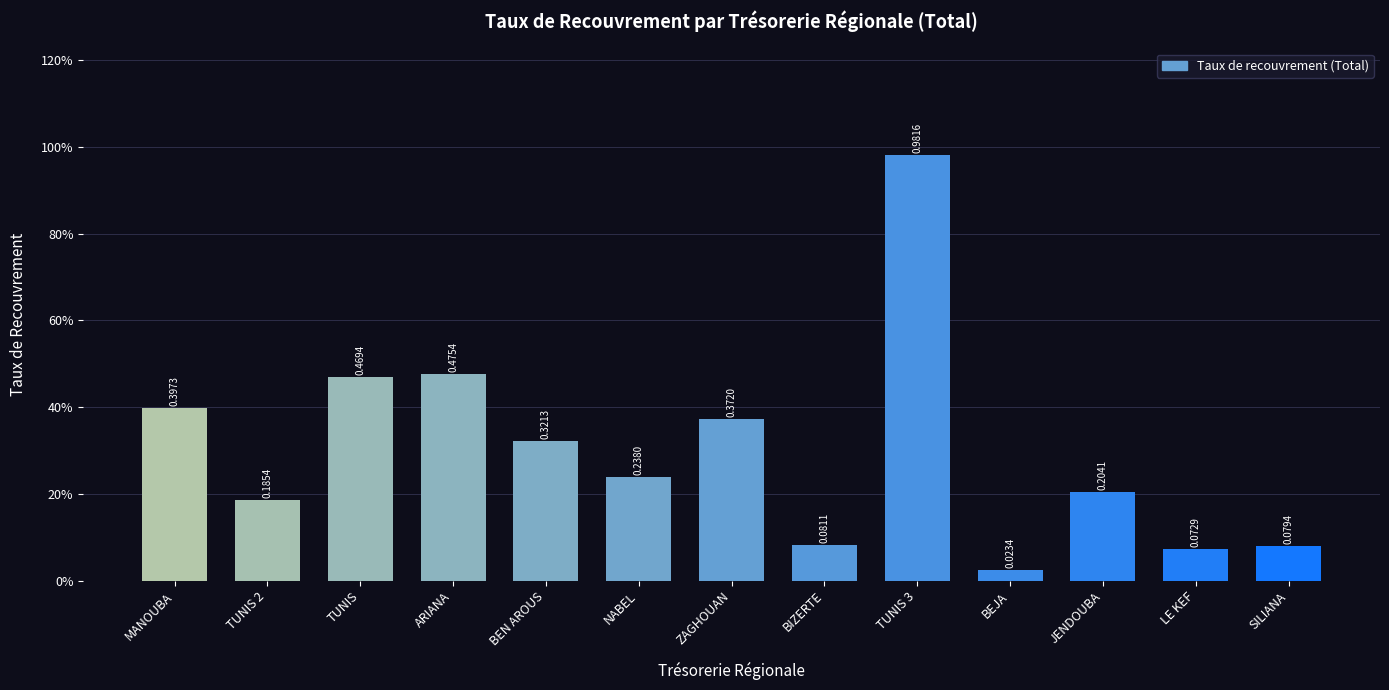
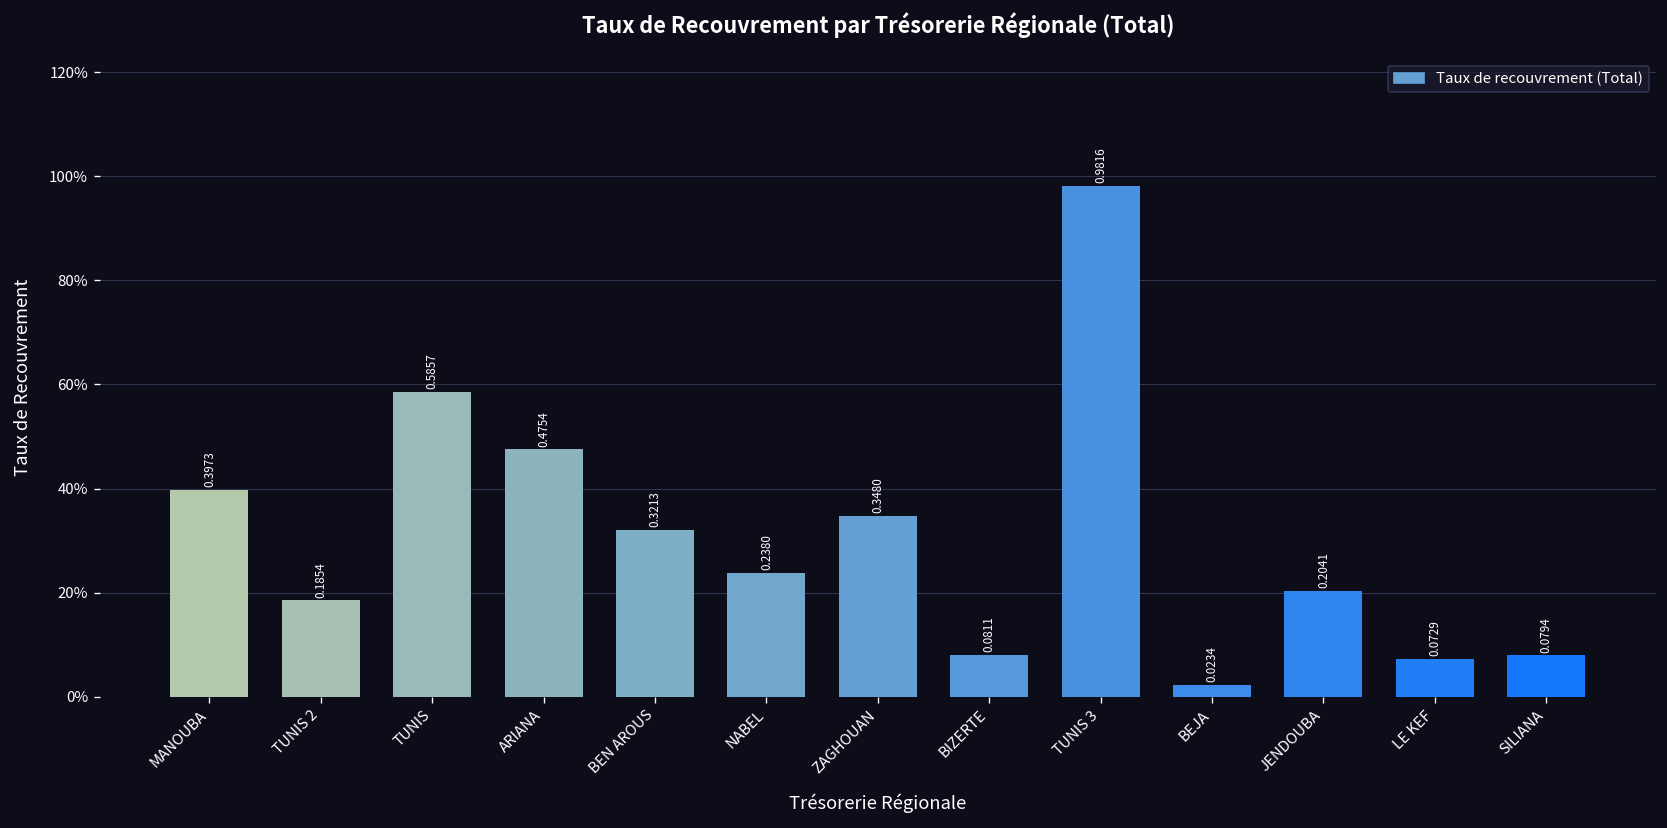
  {
    "MANOUBA": 0.3973,
    "TUNIS 2": 0.1854,
-   "TUNIS": 0.4694,
+   "TUNIS": 0.5857,
    "ARIANA": 0.4754,
    "BEN AROUS": 0.3213,
    "NABEL": 0.2380,
-   "ZAGHOUAN": 0.3720,
+   "ZAGHOUAN": 0.3480,
    "BIZERTE": 0.0811,
    "TUNIS 3": 0.9816,
    "BEJA": 0.0234,
    "JENDOUBA": 0.2041,
    "LE KEF": 0.0729,
    "SILIANA": 0.0794
  }
